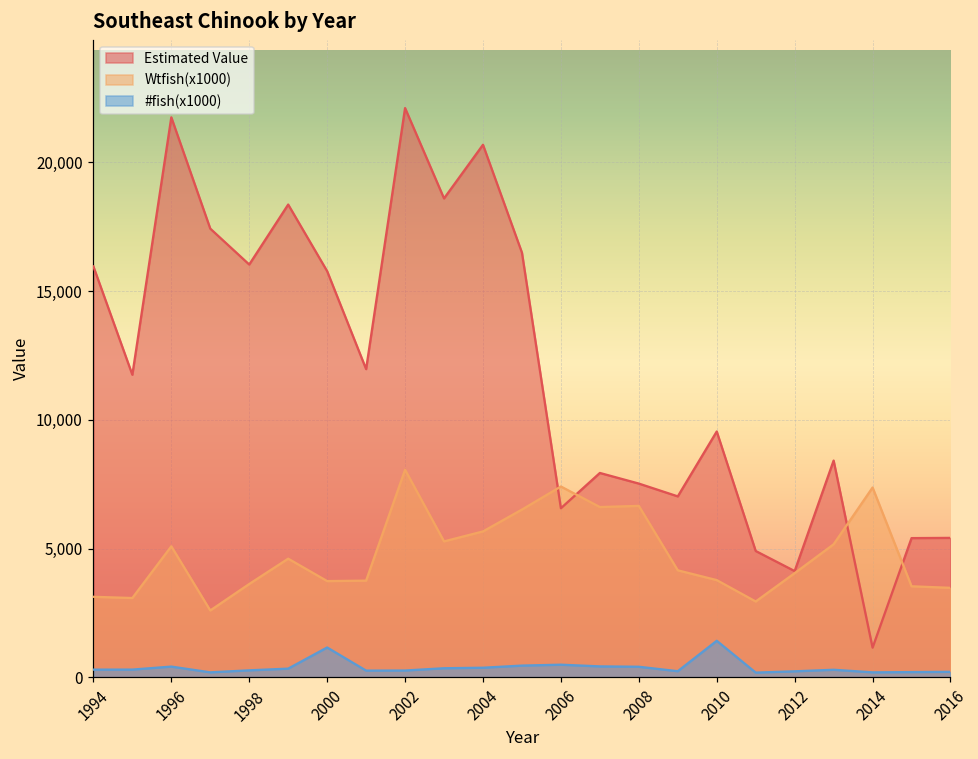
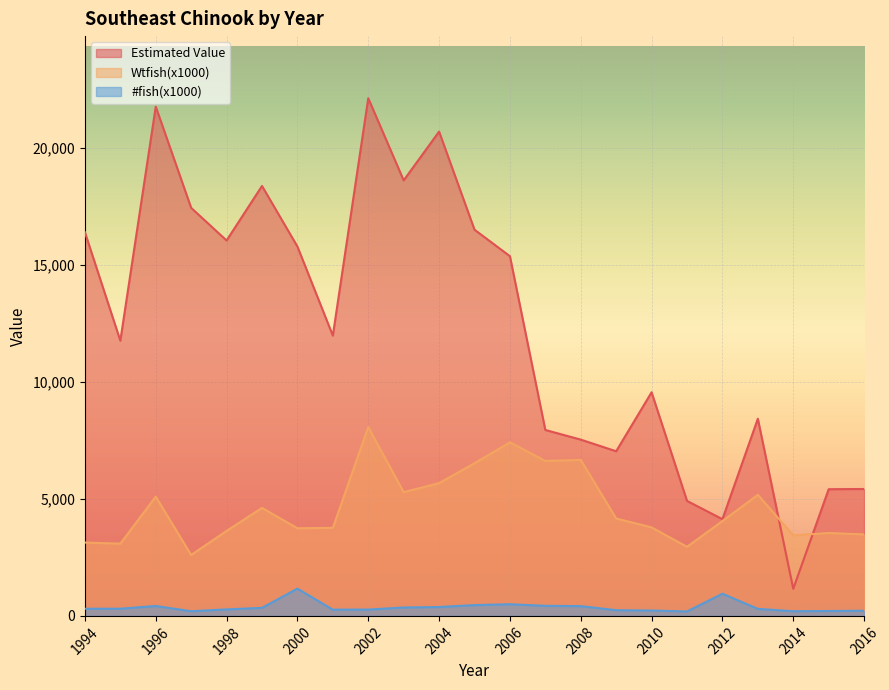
  {
    "Estimated Value": {
-     "1994": "16,000",
+     "1994": "16,400",
      "1996": "21,700",
      "1998": "16,000",
      "2000": "15,800",
      "2002": "22,100",
      "2004": "20,700",
-     "2006": "6,600",
+     "2006": "15,400",
      "2008": "7,500",
      "2010": "9,500",
      "2014": "1,200",
      "2016": "5,400"
    },
    "Wtfish(x1000)": {
      "1994": "3,100",
      "1996": "5,100",
      "1998": "3,600",
      "2000": "3,700",
      "2002": "8,100",
      "2004": "5,700",
      "2006": "7,400",
      "2008": "6,700",
      "2010": "3,800",
-     "2014": "7,400",
+     "2014": "3,400",
      "2016": "3,500"
    },
    "#fish(x1000)": {
      "1994": "300",
      "1996": "400",
      "1998": "300",
      "2000": "1,200",
      "2002": "300",
      "2004": "400",
      "2006": "500",
      "2008": "400",
-     "2010": "1,400",
-     "2012": "200",
+     "2010": "200",
+     "2012": "900",
      "2014": "200",
      "2016": "200"
    }
  }
